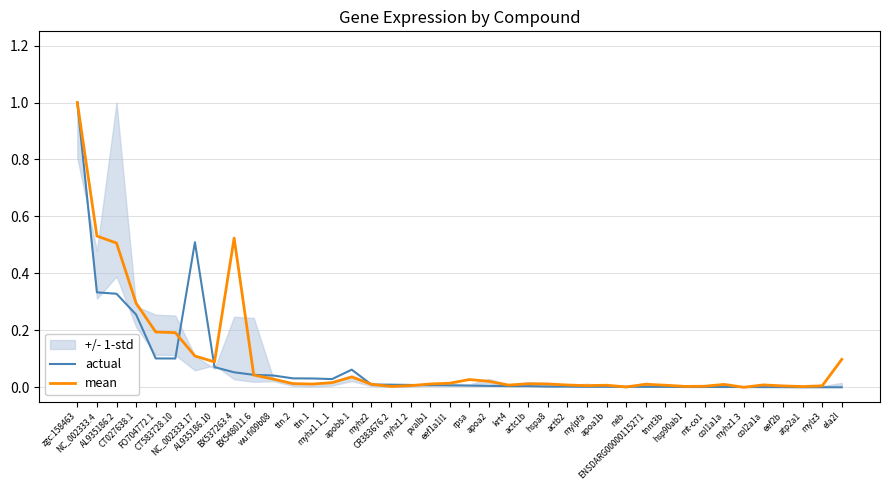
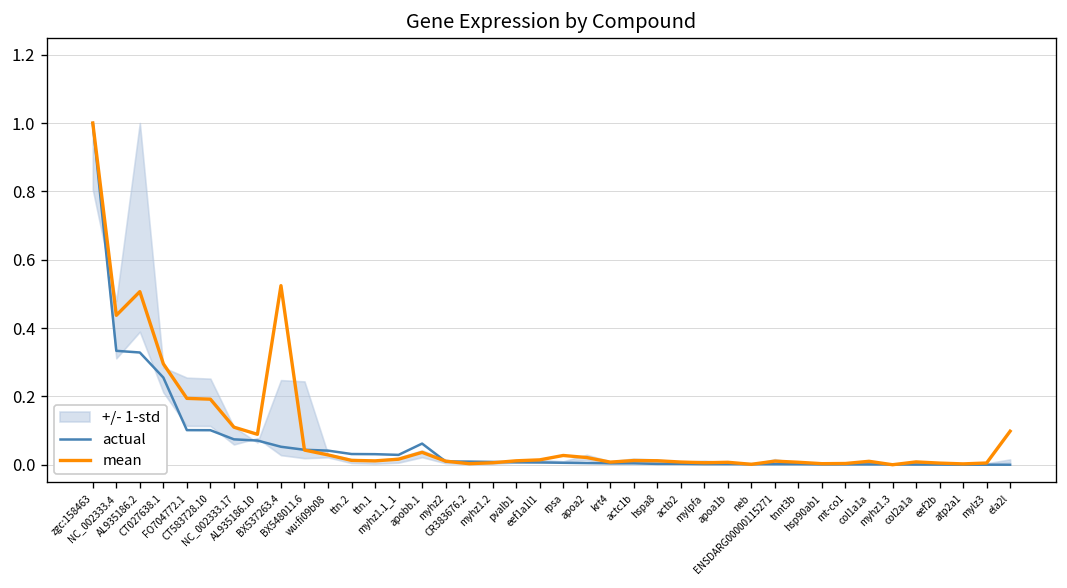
  {
    "actual": {
      "NC_002333.4": 0.33,
      "AL935186.2": 0.33,
      "CT027638.1": 0.26,
      "FO704772.1": 0.10,
      "CT583728.10": 0.10,
-     "NC_002333.17": 0.51,
+     "NC_002333.17": 0.07,
      "BX537263.4": 0.05,
      "wu:fi09b08": 0.04,
      "ttn.2": 0.03,
      "ttn.1": 0.03,
      "apobb.1": 0.06,
      "apoa2": 0.00,
      "hspa8": 0.00,
      "col1a1a": 0.00,
      "ela2l": 0.00
    },
    "mean": {
-     "NC_002333.4": 0.53,
+     "NC_002333.4": 0.44,
      "AL935186.2": 0.51,
      "CT027638.1": 0.30,
      "FO704772.1": 0.19,
      "CT583728.10": 0.19,
      "AL935186.10": 0.09,
      "BX537263.4": 0.52,
      "rpsa": 0.03,
      "ela2l": 0.10
    }
  }
